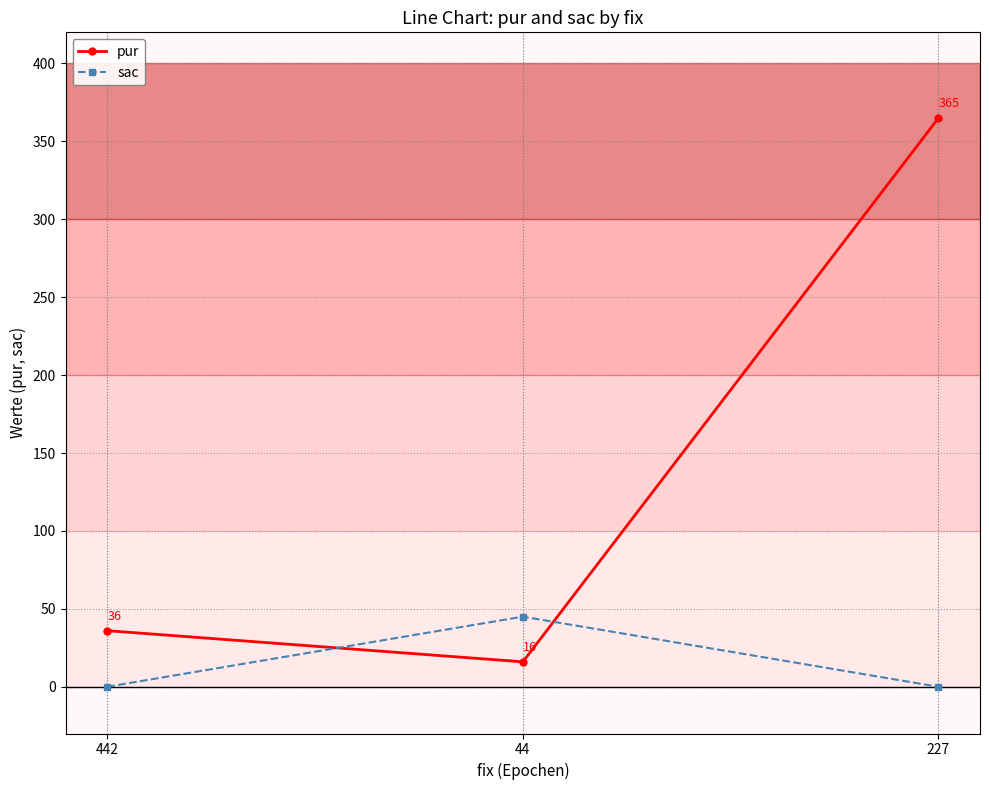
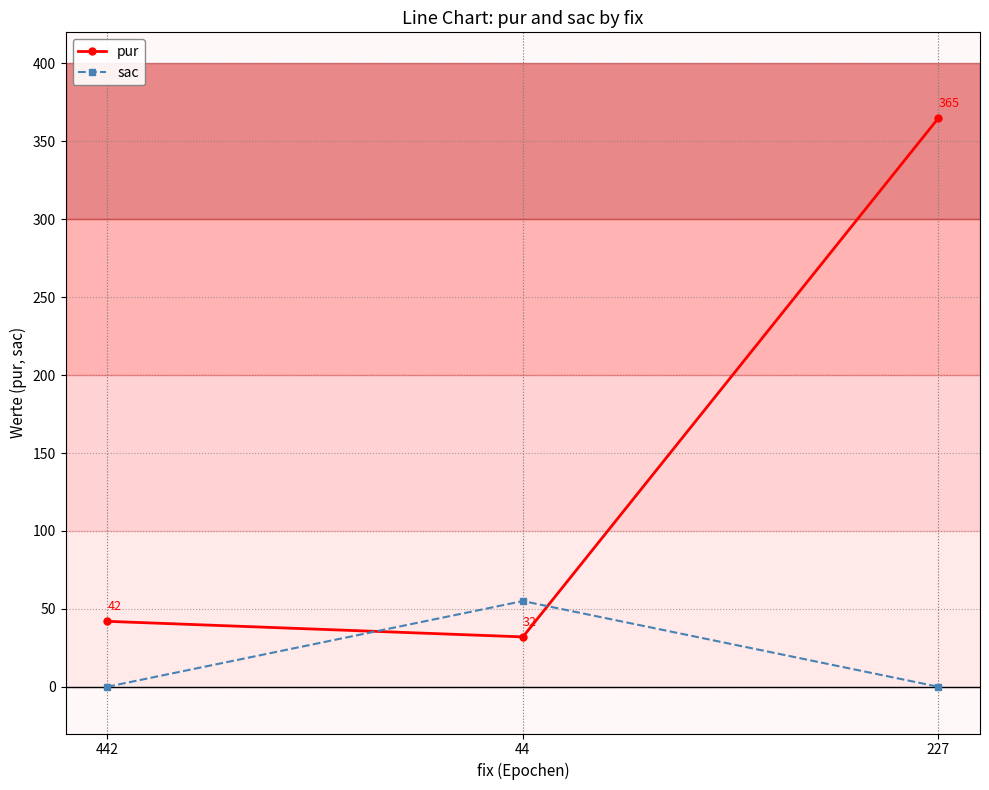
  {
    "pur": {
-     "442": 36,
-     "44": 16,
+     "442": 42,
+     "44": 32,
      "227": 365
    },
    "sac": {
      "442": 0,
-     "44": 45,
+     "44": 55,
      "227": 0
    }
  }
